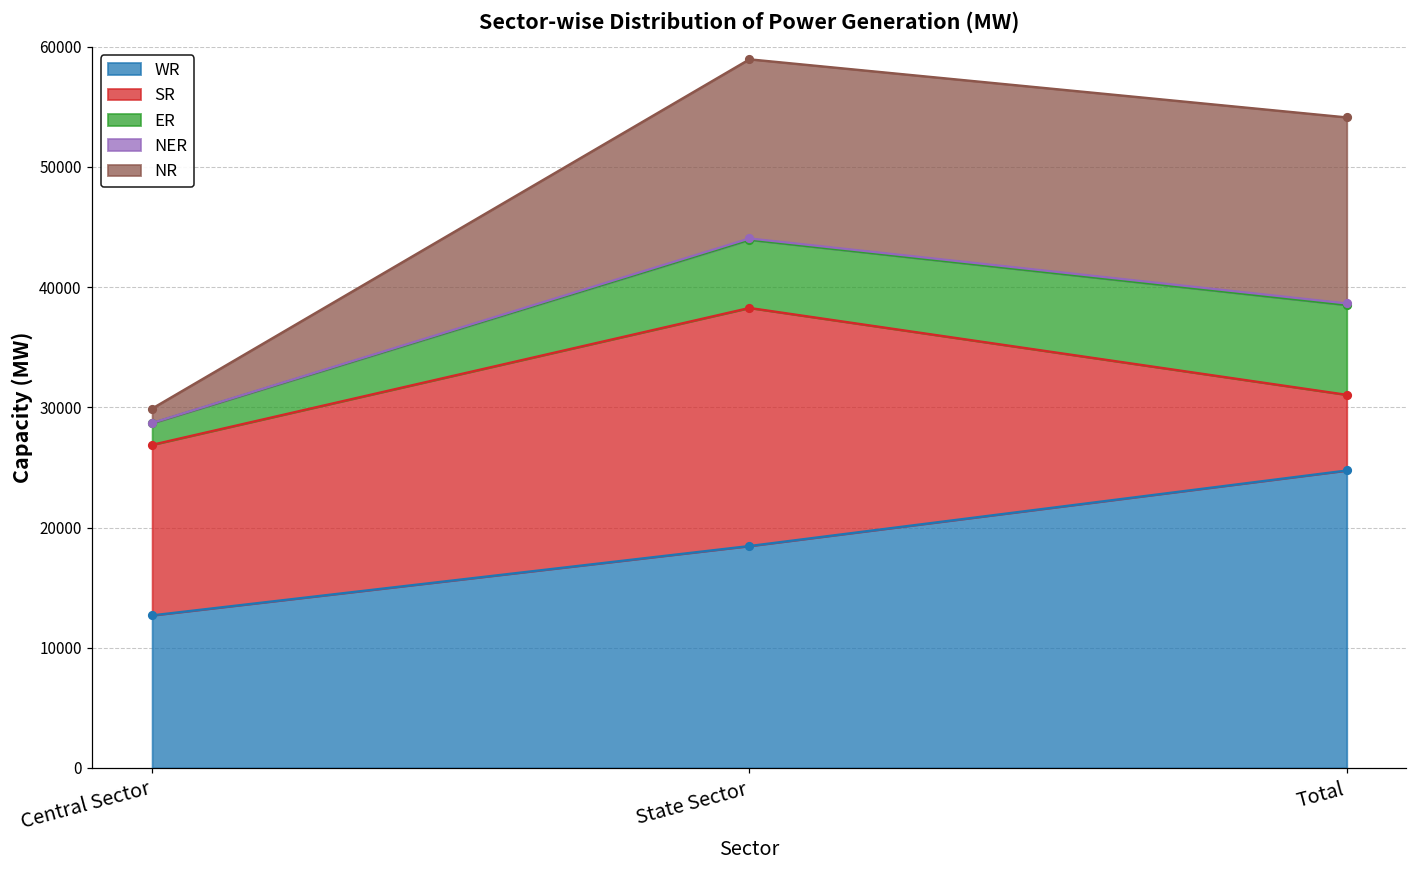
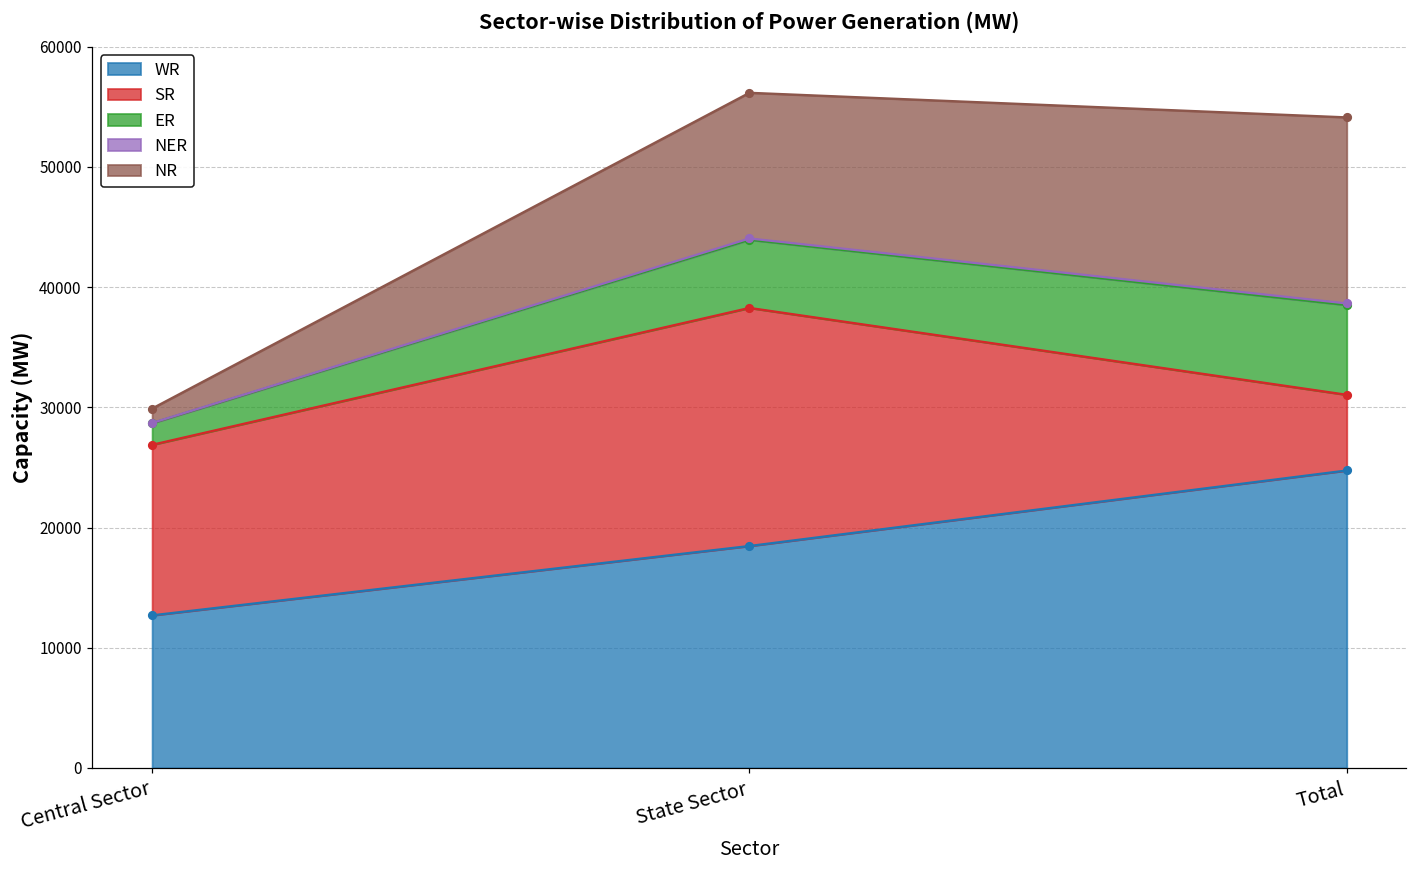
  {
    "WR": {
      "Central Sector": 12700,
      "State Sector": 18500,
      "Total": 24700
    },
    "SR": {
      "Central Sector": 14200,
      "State Sector": 19800,
      "Total": 6300
    },
    "NR": {
      "Central Sector": 1200,
-     "State Sector": 14900,
+     "State Sector": 12100,
      "Total": 15500
    }
  }
